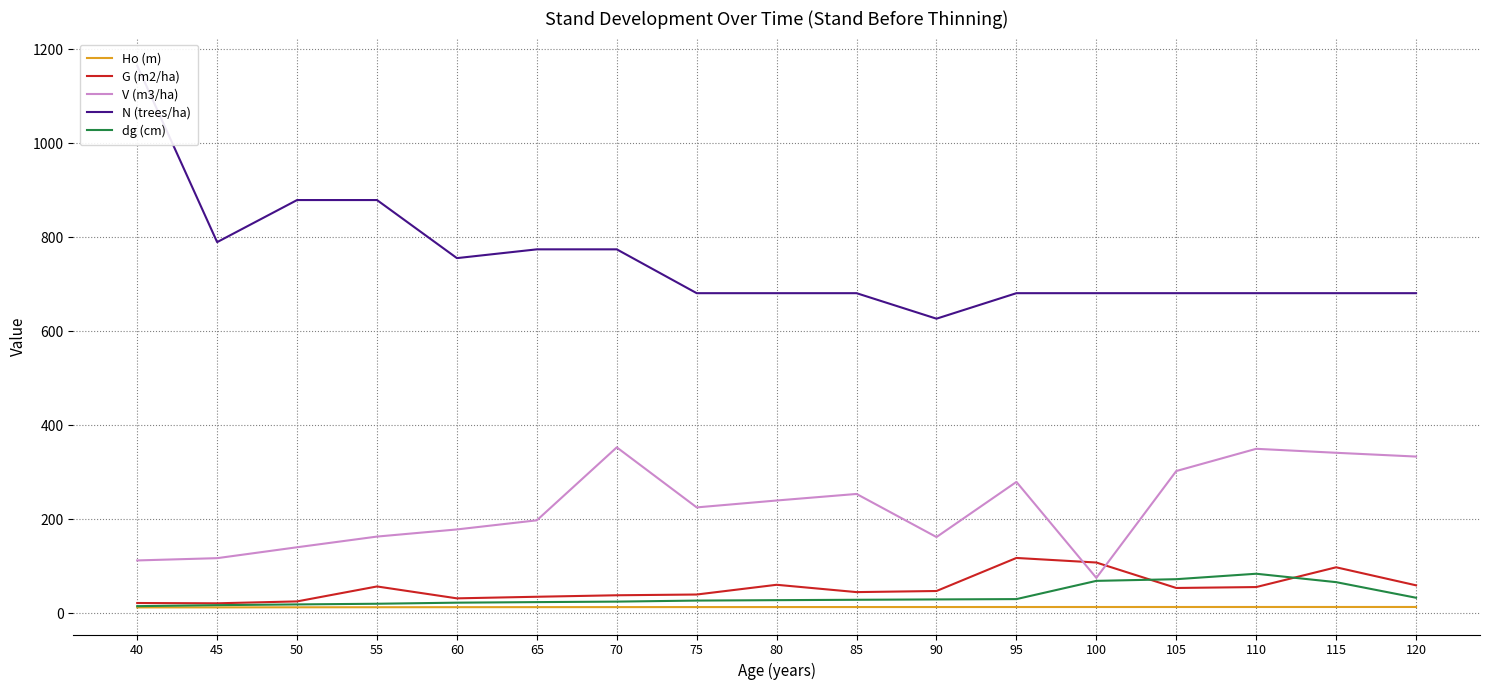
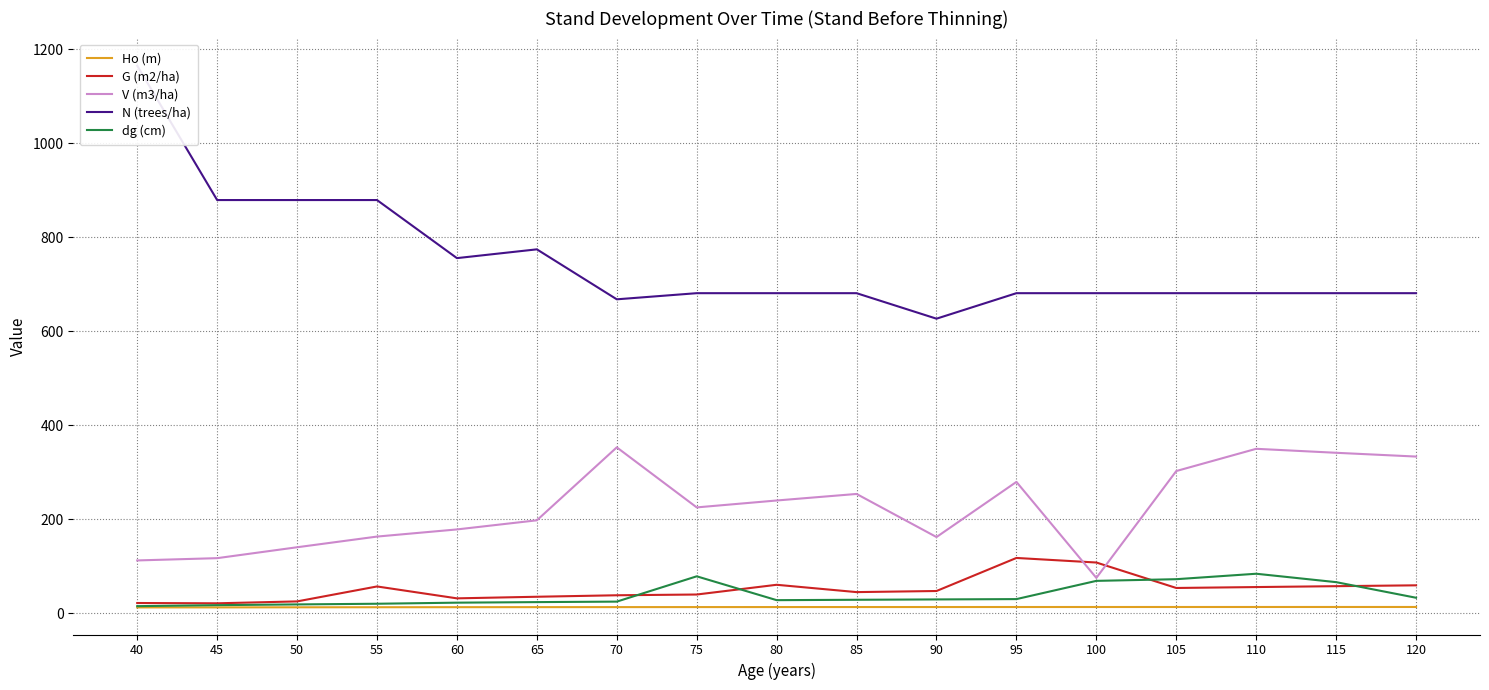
  {
    "Ho (m)": {
      "50": 10,
      "55": 10,
      "60": 10,
      "65": 10,
      "70": 10,
      "75": 10,
      "80": 10,
      "85": 10,
      "90": 10,
      "95": 10,
      "100": 10,
      "105": 10,
      "110": 10,
      "115": 10,
      "120": 10
    },
    "G (m2/ha)": {
      "40": 20,
      "50": 30,
      "55": 60,
      "60": 30,
      "65": 40,
      "70": 40,
      "75": 40,
      "80": 60,
      "85": 50,
      "90": 50,
      "95": 120,
      "100": 110,
      "105": 50,
      "110": 60,
-     "115": 100,
+     "115": 60,
      "120": 60
    },
    "V (m3/ha)": {
      "40": 110,
      "45": 120,
      "50": 140,
      "55": 160,
      "60": 180,
      "65": 200,
      "70": 350,
      "75": 230,
      "80": 240,
      "85": 250,
      "90": 160,
      "95": 280,
      "100": 80,
      "105": 300,
      "110": 350,
      "115": 340,
      "120": 330
    },
    "N (trees/ha)": {
-     "45": 790,
+     "45": 880,
      "50": 880,
      "55": 880,
      "60": 760,
      "65": 770,
-     "70": 770,
+     "70": 670,
      "75": 680,
      "80": 680,
      "85": 680,
      "90": 630,
      "95": 680,
      "100": 680,
      "105": 680,
      "110": 680,
      "115": 680,
      "120": 680
    },
    "dg (cm)": {
      "50": 20,
      "55": 20,
      "60": 20,
      "65": 20,
      "70": 30,
-     "75": 30,
+     "75": 80,
      "80": 30,
      "85": 30,
      "90": 30,
      "95": 30,
      "100": 70,
      "105": 70,
      "110": 80,
      "115": 70,
      "120": 30
    }
  }
